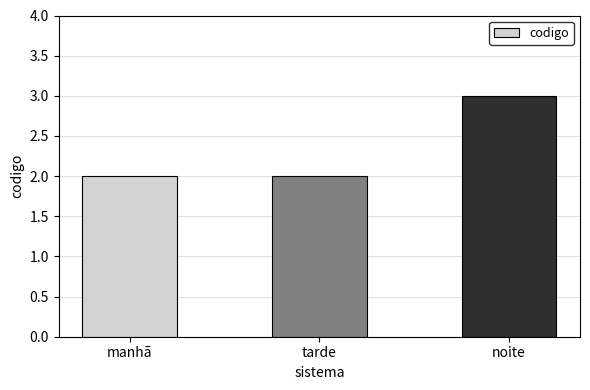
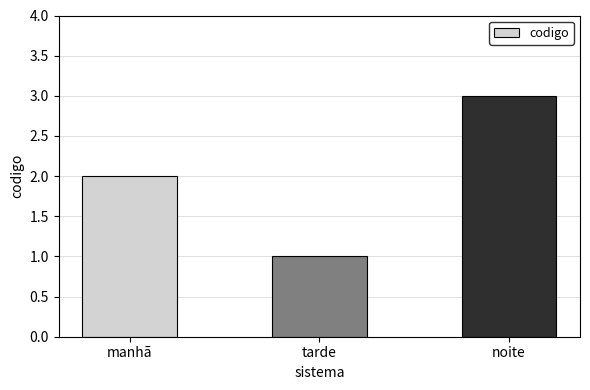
  {
    "manhã": 2,
-   "tarde": 2,
+   "tarde": 1,
    "noite": 3
  }
